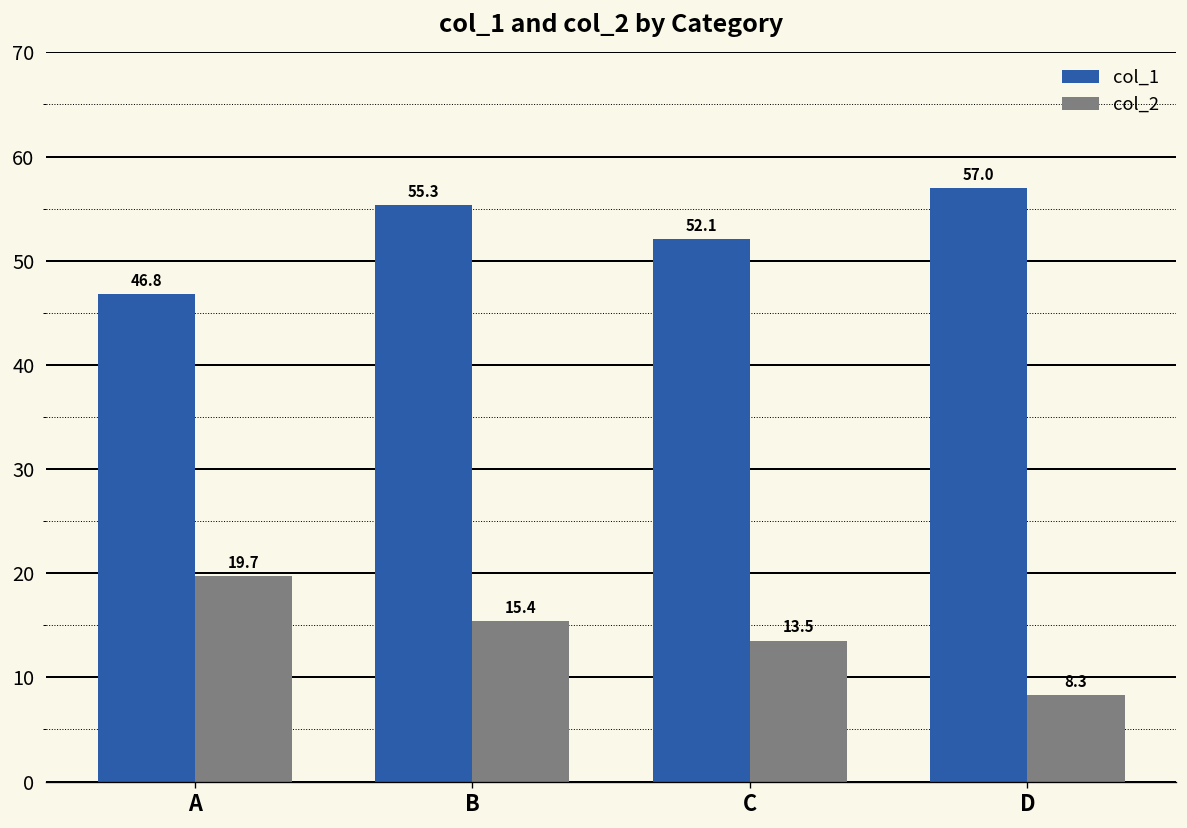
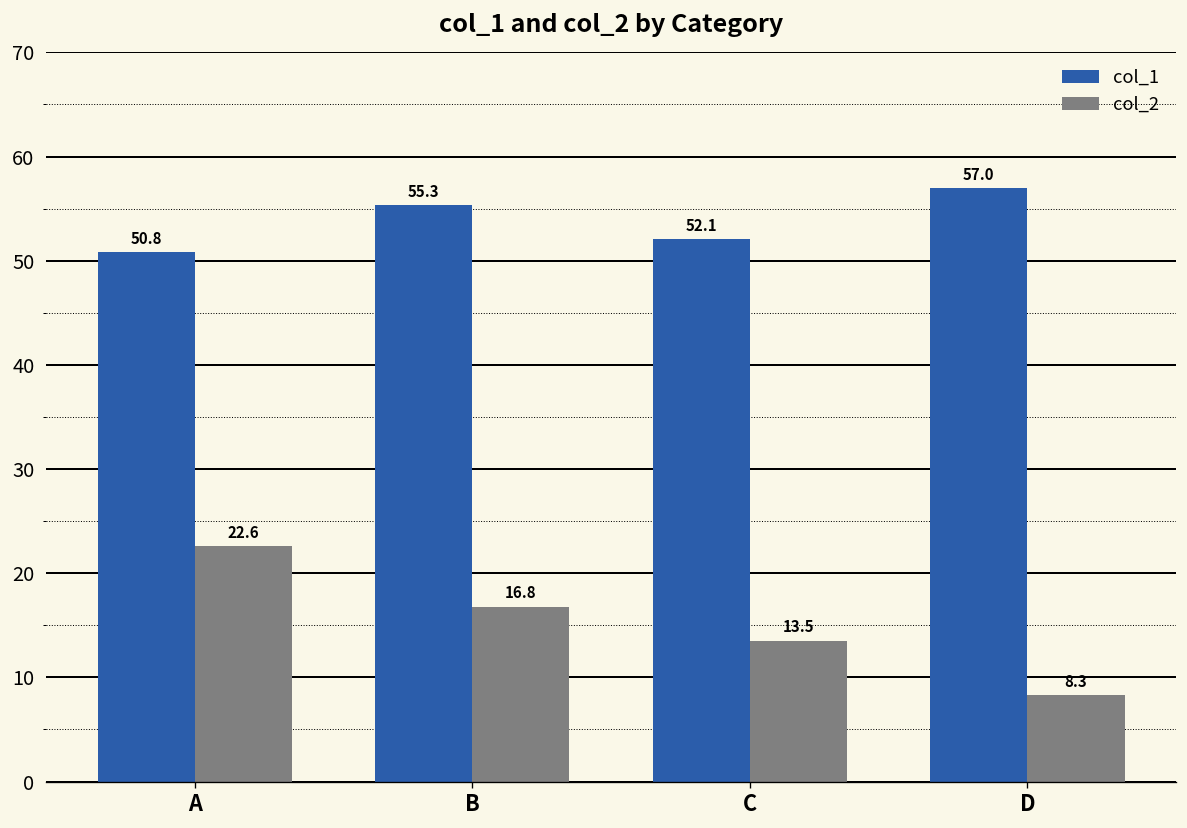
  {
    "col_1": {
-     "A": 46.8,
+     "A": 50.8,
      "B": 55.3,
      "C": 52.1,
      "D": 57.0
    },
    "col_2": {
-     "A": 19.7,
-     "B": 15.4,
+     "A": 22.6,
+     "B": 16.8,
      "C": 13.5,
      "D": 8.3
    }
  }
